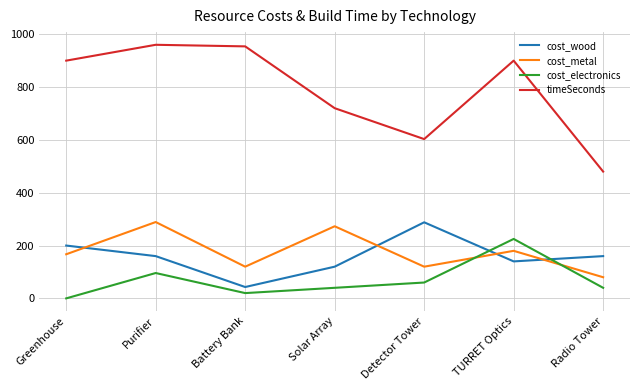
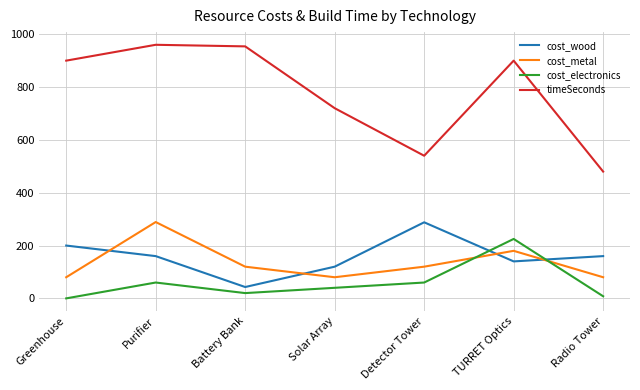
  {
    "cost_wood": {
      "Greenhouse": 200,
      "Purifier": 160,
      "Battery Bank": 40,
      "Solar Array": 120,
      "Detector Tower": 290,
      "TURRET Optics": 140,
      "Radio Tower": 160
    },
    "cost_metal": {
-     "Greenhouse": 170,
+     "Greenhouse": 80,
      "Purifier": 290,
      "Battery Bank": 120,
-     "Solar Array": 270,
+     "Solar Array": 80,
      "Detector Tower": 120,
      "TURRET Optics": 180,
      "Radio Tower": 80
    },
    "cost_electronics": {
      "Greenhouse": 0,
-     "Purifier": 100,
+     "Purifier": 60,
      "Battery Bank": 20,
      "Solar Array": 40,
      "Detector Tower": 60,
      "TURRET Optics": 230,
-     "Radio Tower": 40
+     "Radio Tower": 10
    },
    "timeSeconds": {
      "Greenhouse": 900,
      "Purifier": 960,
      "Battery Bank": 950,
      "Solar Array": 720,
-     "Detector Tower": 600,
+     "Detector Tower": 540,
      "TURRET Optics": 900,
      "Radio Tower": 480
    }
  }
